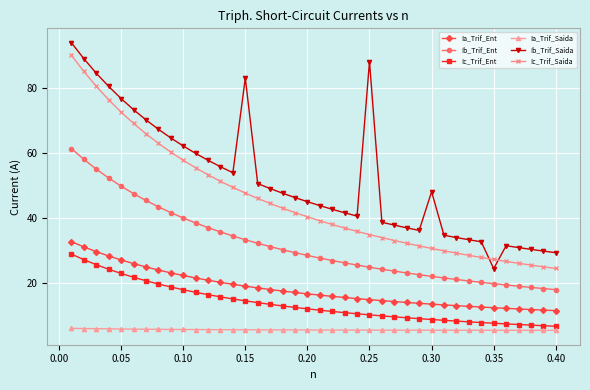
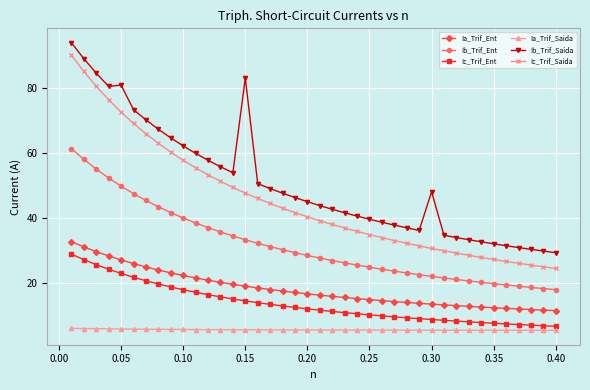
  {
    "Ib_Trif_Saida": {
-     "0.05": 77,
+     "0.05": 81,
      "0.10": 62,
      "0.15": 83,
      "0.20": 45,
-     "0.25": 88,
+     "0.25": 40,
      "0.30": 48,
-     "0.35": 24,
+     "0.35": 32,
      "0.40": 29
    }
  }
